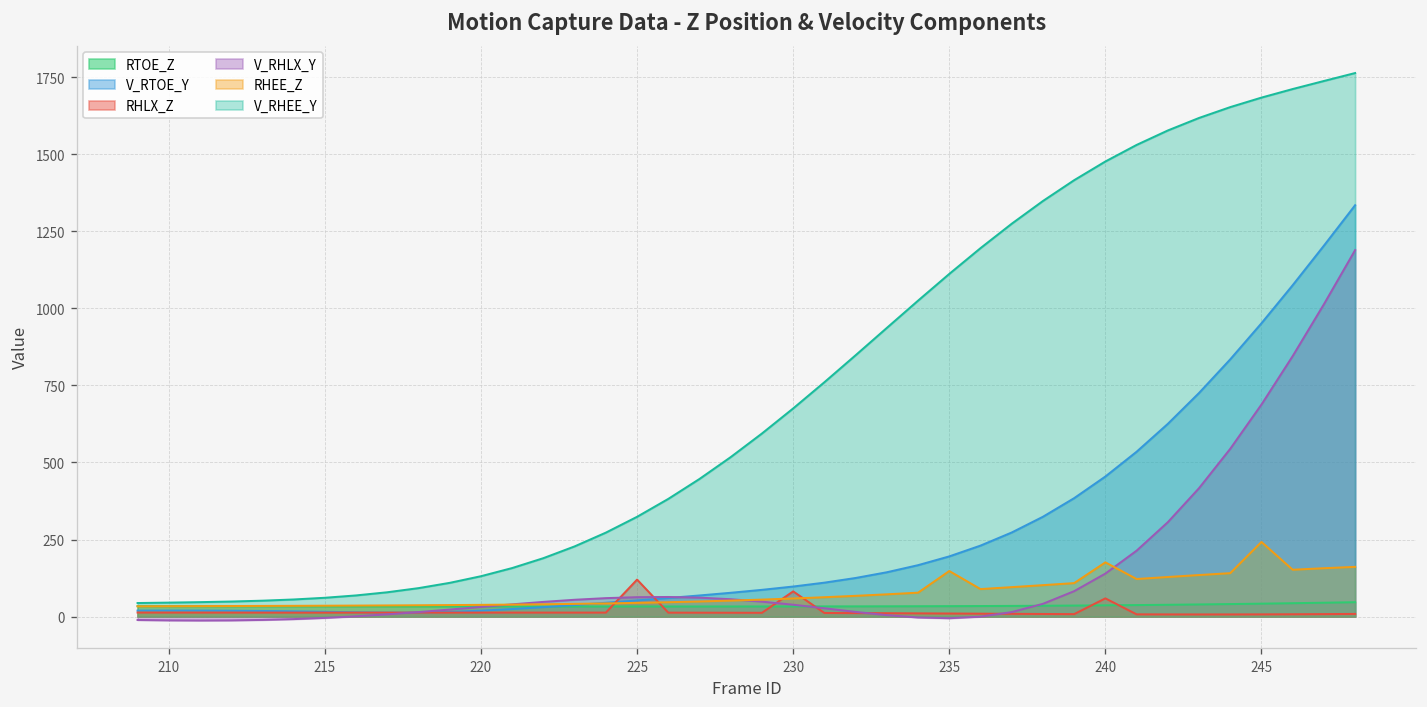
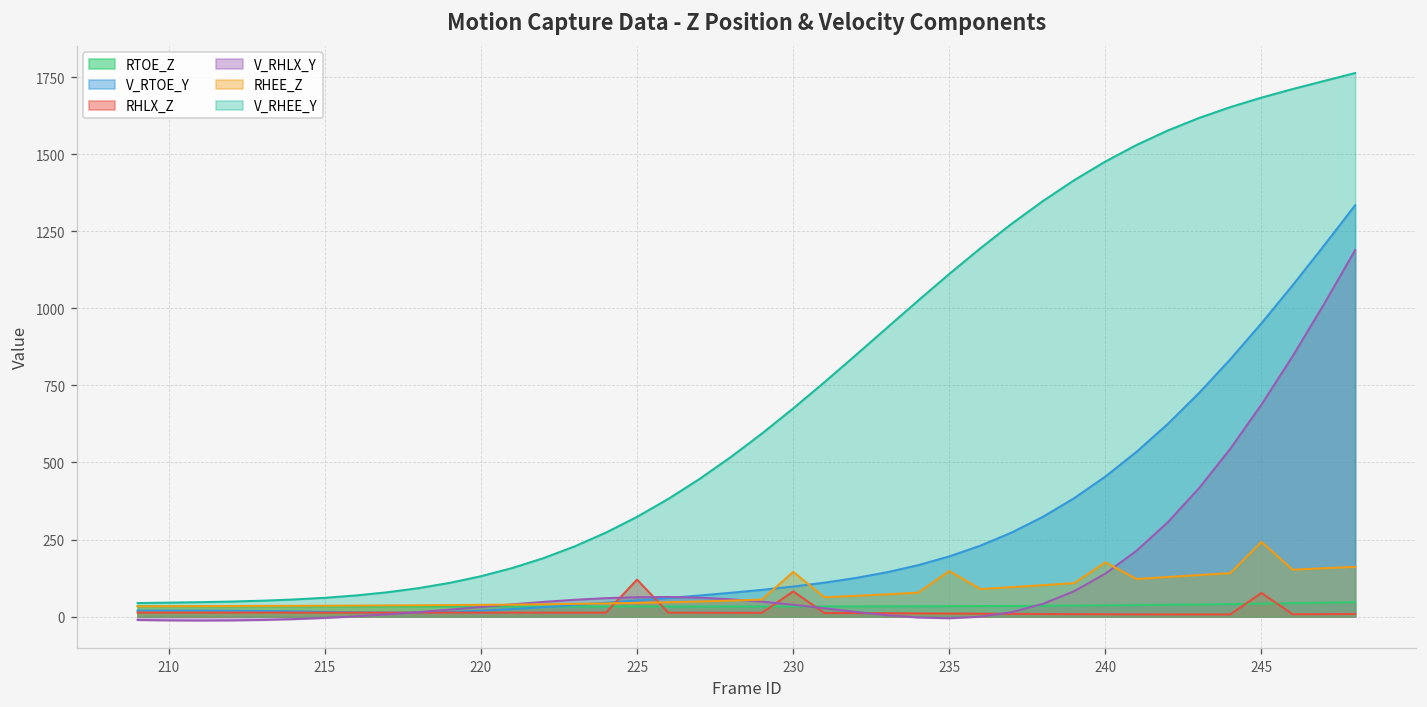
  {
    "RHLX_Z": {
      "225": 120,
      "230": 80,
-     "240": 60,
-     "245": 10
+     "240": 10,
+     "245": 80
    },
    "RHEE_Z": {
-     "230": 60,
+     "230": 150,
      "235": 150,
      "240": 180,
      "245": 240
    }
  }
